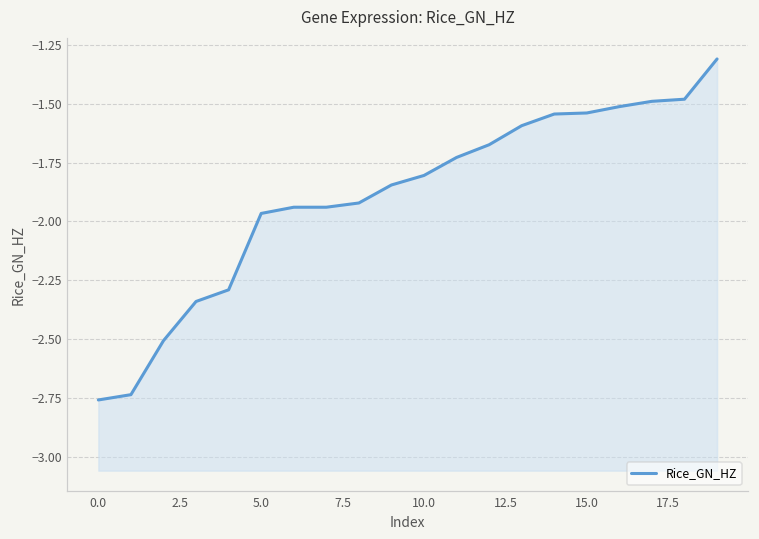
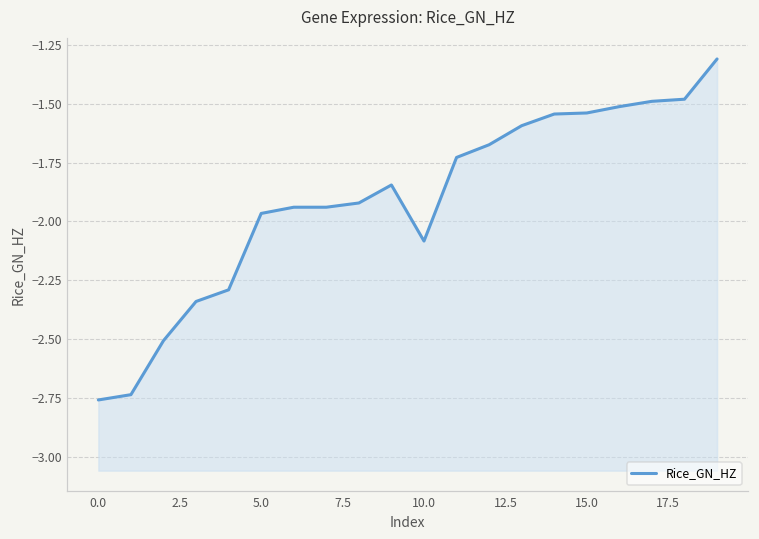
  {
    "0.0": -2.76,
    "5.0": -1.97,
-   "10.0": -1.80,
+   "10.0": -2.08,
    "15.0": -1.54
  }
